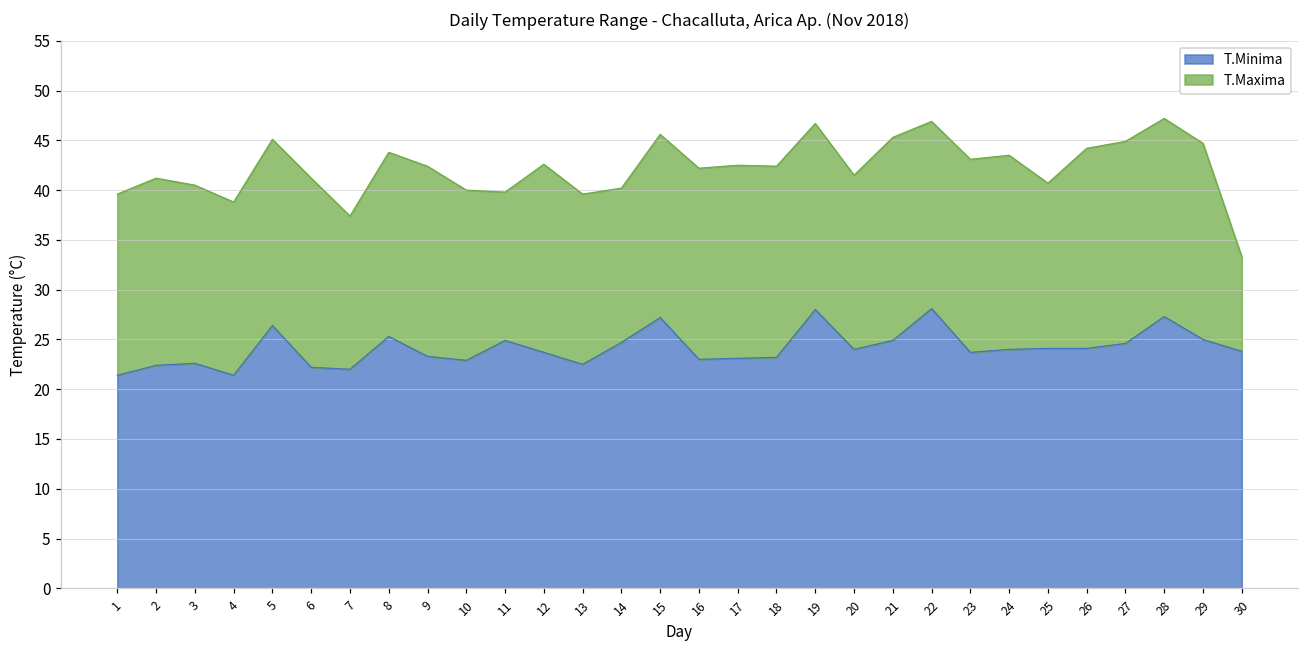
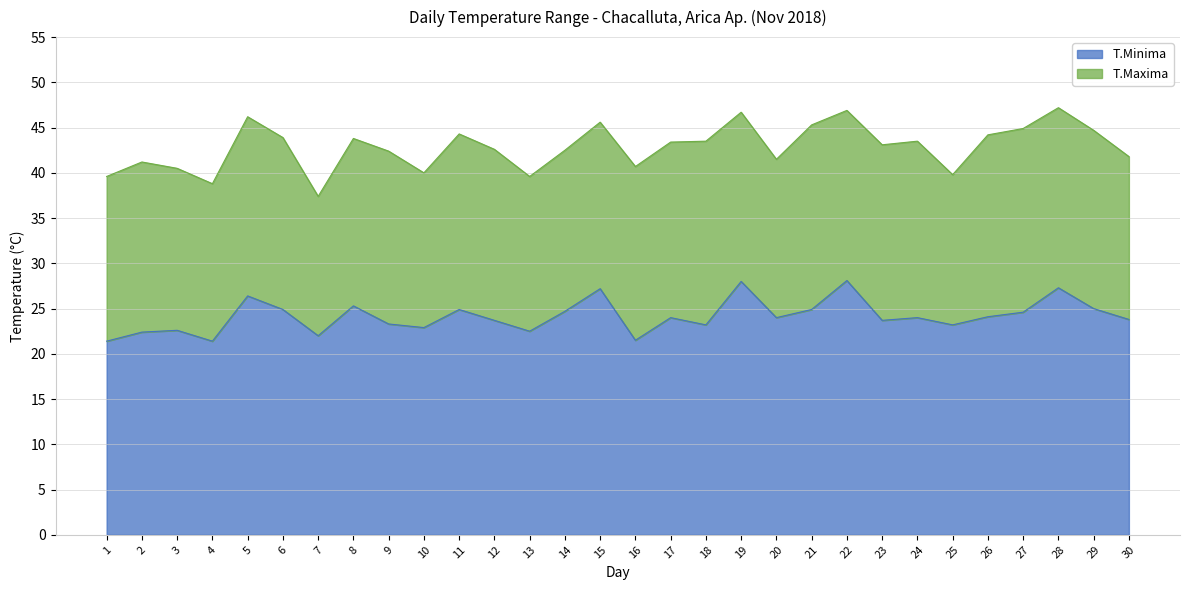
  {
    "T.Minima": {
      "1": 21,
      "2": 22,
      "3": 23,
      "4": 21,
      "5": 26,
-     "6": 22,
+     "6": 25,
      "7": 22,
      "8": 25,
      "9": 23,
      "10": 23,
      "11": 25,
      "12": 24,
      "13": 23,
      "14": 25,
      "15": 27,
-     "16": 23,
-     "17": 23,
+     "16": 22,
+     "17": 24,
      "18": 23,
      "19": 28,
      "20": 24,
      "21": 25,
      "22": 28,
      "23": 24,
      "24": 24,
-     "25": 24,
+     "25": 23,
      "26": 24,
      "27": 25,
      "28": 27,
      "29": 25,
      "30": 24
    },
    "T.Maxima": {
      "1": 18,
      "2": 19,
      "3": 18,
      "4": 17,
-     "5": 19,
+     "5": 20,
      "6": 19,
      "7": 15,
      "8": 18,
      "9": 19,
      "10": 17,
-     "11": 15,
+     "11": 19,
      "12": 19,
      "13": 17,
-     "14": 16,
+     "14": 18,
      "15": 18,
      "16": 19,
      "17": 19,
-     "18": 19,
+     "18": 20,
      "19": 19,
      "20": 18,
      "21": 20,
      "22": 19,
      "23": 19,
      "24": 20,
      "25": 17,
      "26": 20,
      "27": 20,
      "28": 20,
      "29": 20,
-     "30": 9
+     "30": 18
    }
  }
